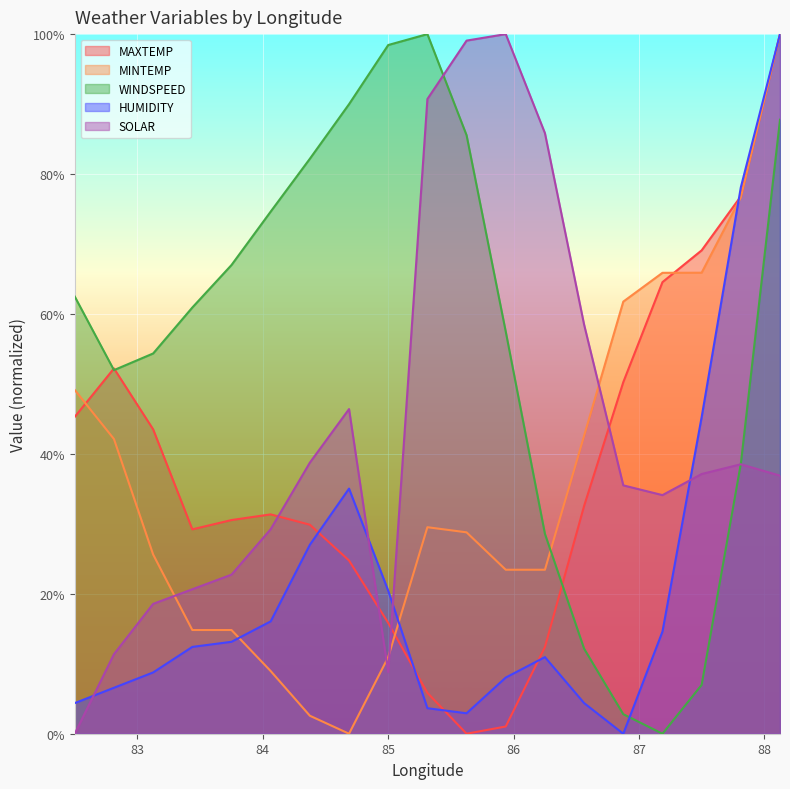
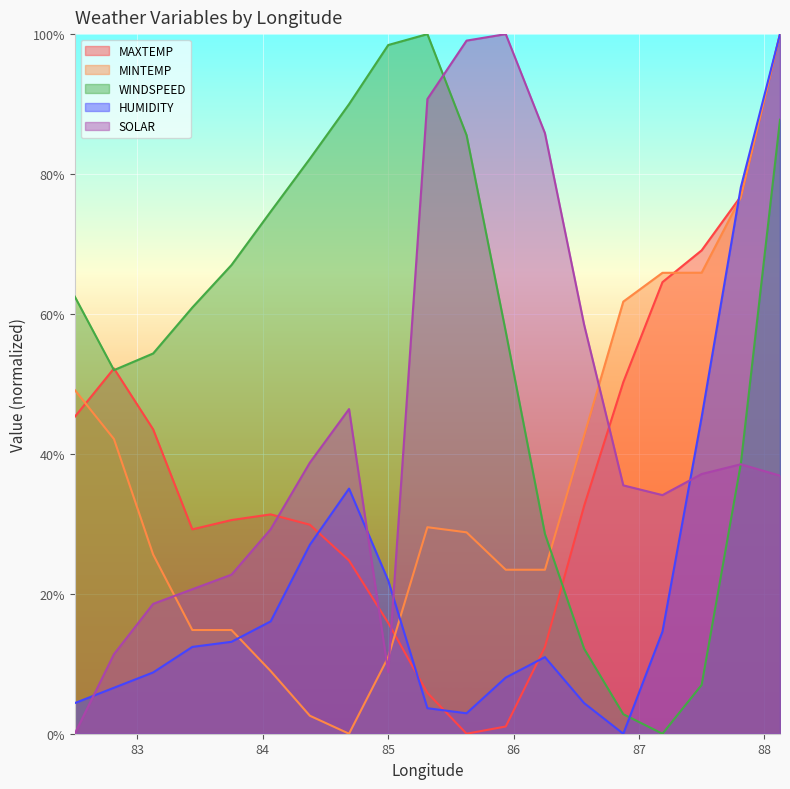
  {
    "WINDSPEED": {
      "85": "98%"
    },
    "HUMIDITY": {
-     "85": "20%"
+     "85": "22%"
    },
    "SOLAR": {
      "85": "9%"
    }
  }
